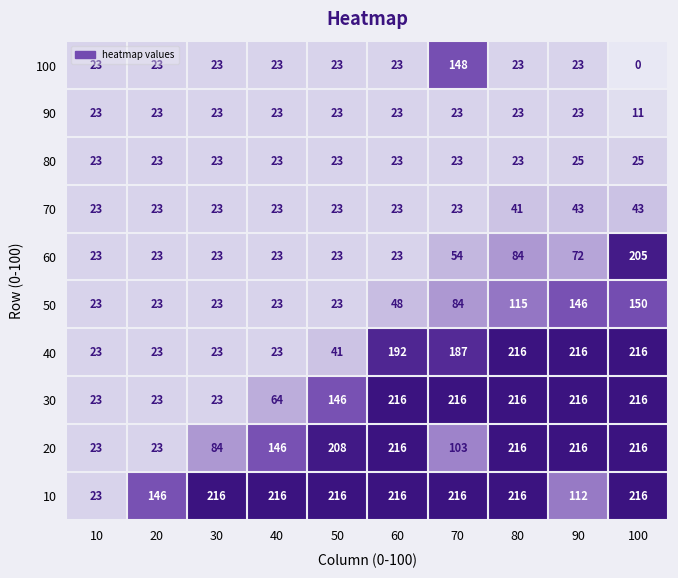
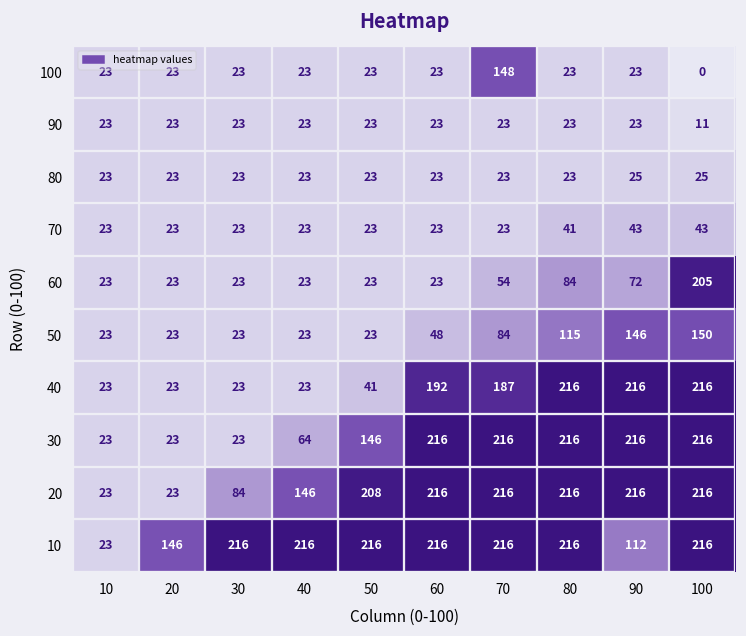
  {
    "100": {
      "30": 23,
      "40": 23,
      "50": 23,
      "60": 23,
      "70": 148,
      "80": 23,
      "90": 23,
      "100": 0
    },
    "90": {
      "10": 23,
      "20": 23,
      "30": 23,
      "40": 23,
      "50": 23,
      "60": 23,
      "70": 23,
      "80": 23,
      "90": 23,
      "100": 11
    },
    "80": {
      "10": 23,
      "20": 23,
      "30": 23,
      "40": 23,
      "50": 23,
      "60": 23,
      "70": 23,
      "80": 23,
      "90": 25,
      "100": 25
    },
    "70": {
      "10": 23,
      "20": 23,
      "30": 23,
      "40": 23,
      "50": 23,
      "60": 23,
      "70": 23,
      "80": 41,
      "90": 43,
      "100": 43
    },
    "60": {
      "10": 23,
      "20": 23,
      "30": 23,
      "40": 23,
      "50": 23,
      "60": 23,
      "70": 54,
      "80": 84,
      "90": 72,
      "100": 205
    },
    "50": {
      "10": 23,
      "20": 23,
      "30": 23,
      "40": 23,
      "50": 23,
      "60": 48,
      "70": 84,
      "80": 115,
      "90": 146,
      "100": 150
    },
    "40": {
      "10": 23,
      "20": 23,
      "30": 23,
      "40": 23,
      "50": 41,
      "60": 192,
      "70": 187,
      "80": 216,
      "90": 216,
      "100": 216
    },
    "30": {
      "10": 23,
      "20": 23,
      "30": 23,
      "40": 64,
      "50": 146,
      "60": 216,
      "70": 216,
      "80": 216,
      "90": 216,
      "100": 216
    },
    "20": {
      "10": 23,
      "20": 23,
      "30": 84,
      "40": 146,
      "50": 208,
      "60": 216,
-     "70": 103,
+     "70": 216,
      "80": 216,
      "90": 216,
      "100": 216
    },
    "10": {
      "10": 23,
      "20": 146,
      "30": 216,
      "40": 216,
      "50": 216,
      "60": 216,
      "70": 216,
      "80": 216,
      "90": 112,
      "100": 216
    }
  }
